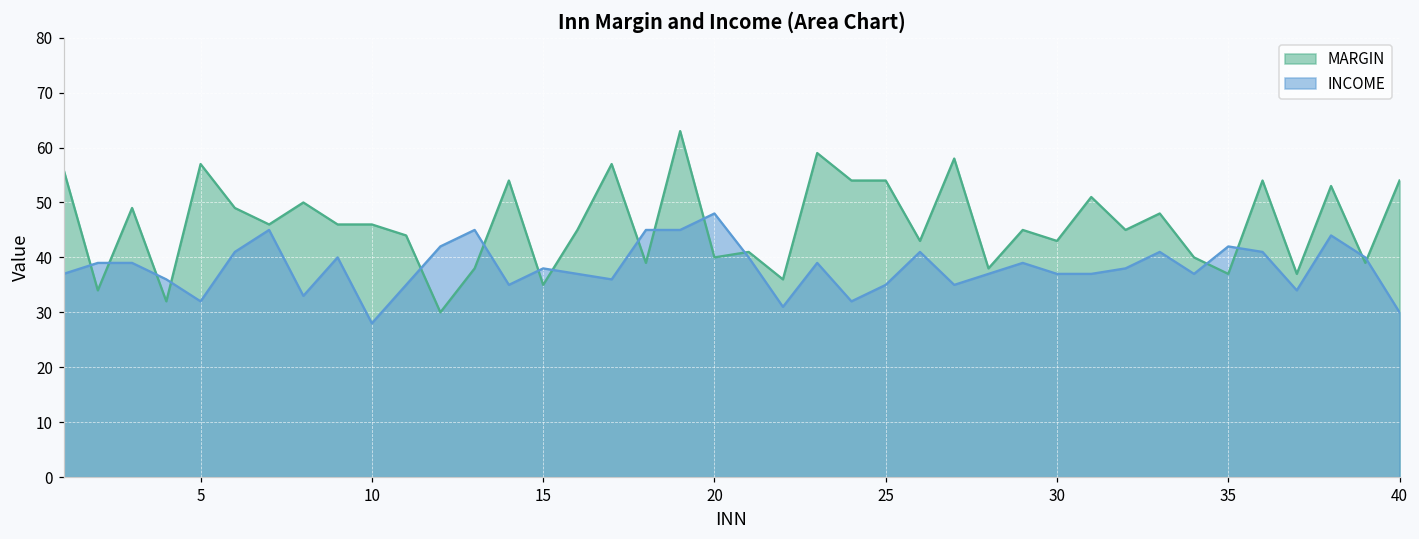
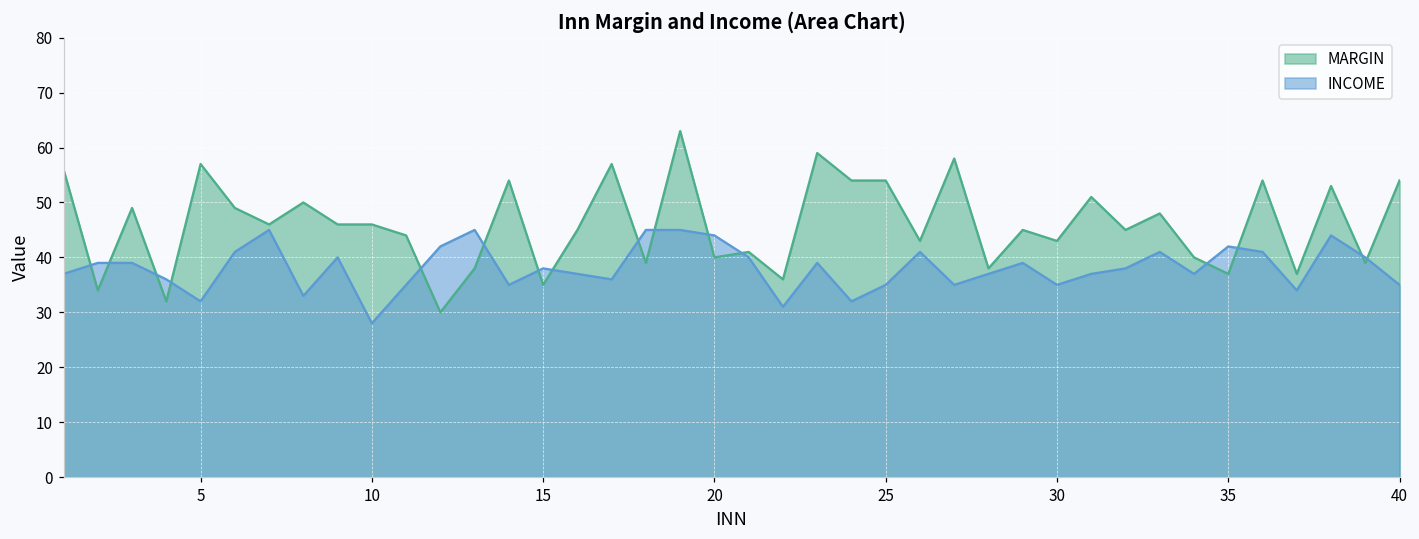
  {
    "MARGIN": {
      "5": 57,
      "10": 46,
      "15": 35,
      "20": 40,
      "25": 54,
      "30": 43,
      "35": 37,
      "40": 54
    },
    "INCOME": {
      "5": 32,
      "10": 28,
      "15": 38,
-     "20": 48,
+     "20": 44,
      "25": 35,
-     "30": 37,
+     "30": 35,
      "35": 42,
-     "40": 30
+     "40": 35
    }
  }
